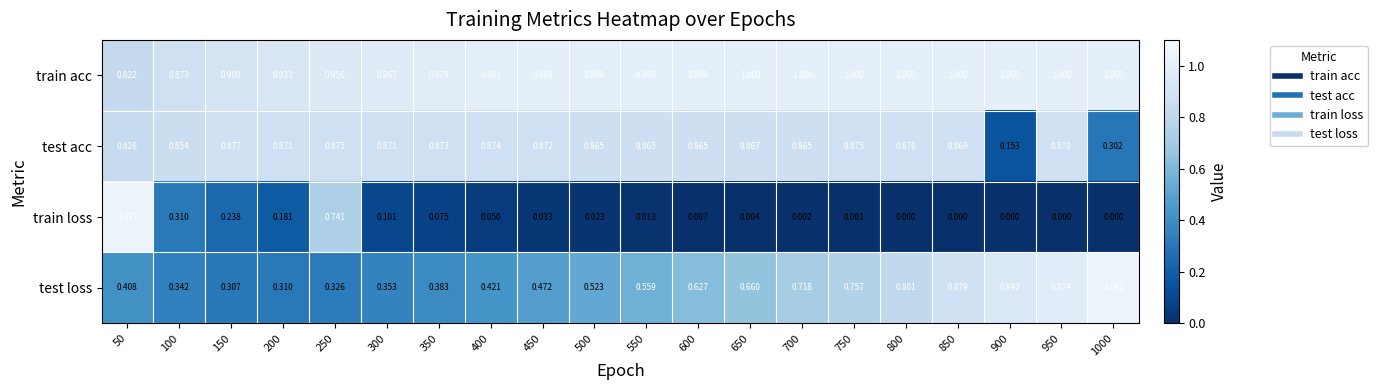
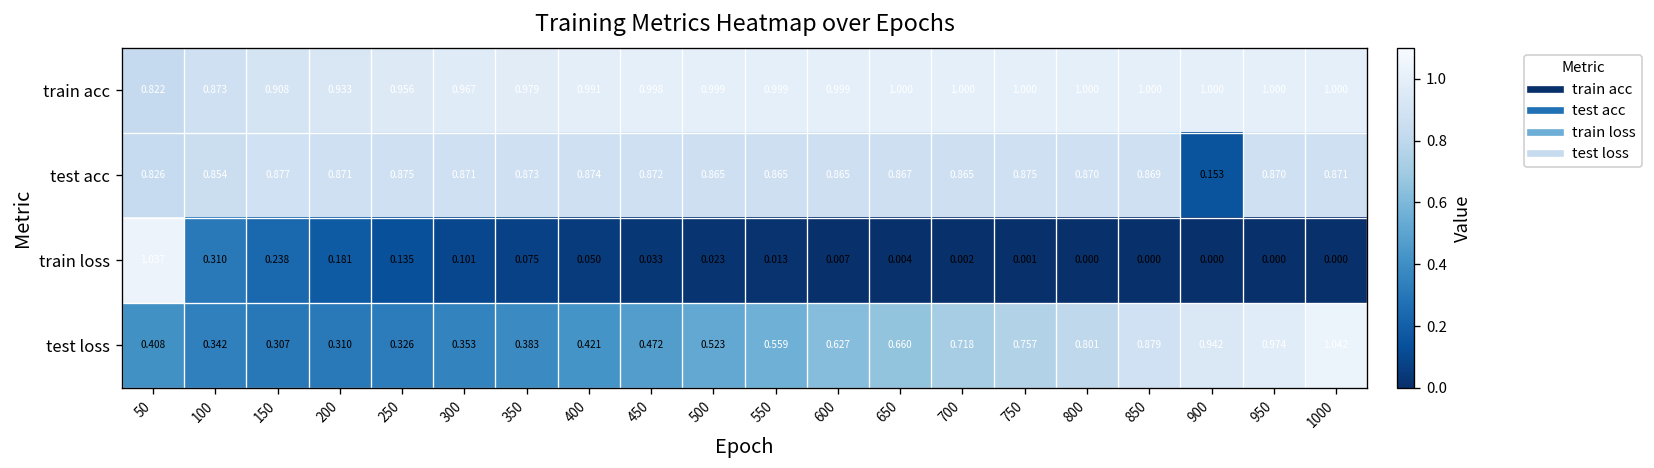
  {
    "train acc": {
      "50": 0.822,
      "100": 0.873
    },
    "test acc": {
      "50": 0.826,
      "100": 0.854,
      "150": 0.877,
      "200": 0.871,
      "250": 0.875,
      "300": 0.871,
      "350": 0.873,
      "400": 0.874,
      "450": 0.872,
      "500": 0.865,
      "550": 0.865,
      "600": 0.865,
      "650": 0.867,
      "700": 0.865,
      "750": 0.875,
      "800": 0.870,
      "850": 0.869,
      "900": 0.153,
      "950": 0.870,
-     "1000": 0.302
+     "1000": 0.871
    },
    "train loss": {
      "100": 0.310,
      "150": 0.238,
      "200": 0.181,
-     "250": 0.741,
+     "250": 0.135,
      "300": 0.101,
      "350": 0.075,
      "400": 0.050,
      "450": 0.033,
      "500": 0.023,
      "550": 0.013,
      "600": 0.007,
      "650": 0.004,
      "700": 0.002,
      "750": 0.001,
      "800": 0.000,
      "850": 0.000,
      "900": 0.000,
      "950": 0.000,
      "1000": 0.000
    },
    "test loss": {
      "50": 0.408,
      "100": 0.342,
      "150": 0.307,
      "200": 0.310,
      "250": 0.326,
      "300": 0.353,
      "350": 0.383,
      "400": 0.421,
      "450": 0.472,
      "500": 0.523,
      "550": 0.559,
      "600": 0.627,
      "650": 0.660,
      "700": 0.718,
      "750": 0.757,
      "800": 0.801,
      "850": 0.879
    }
  }
